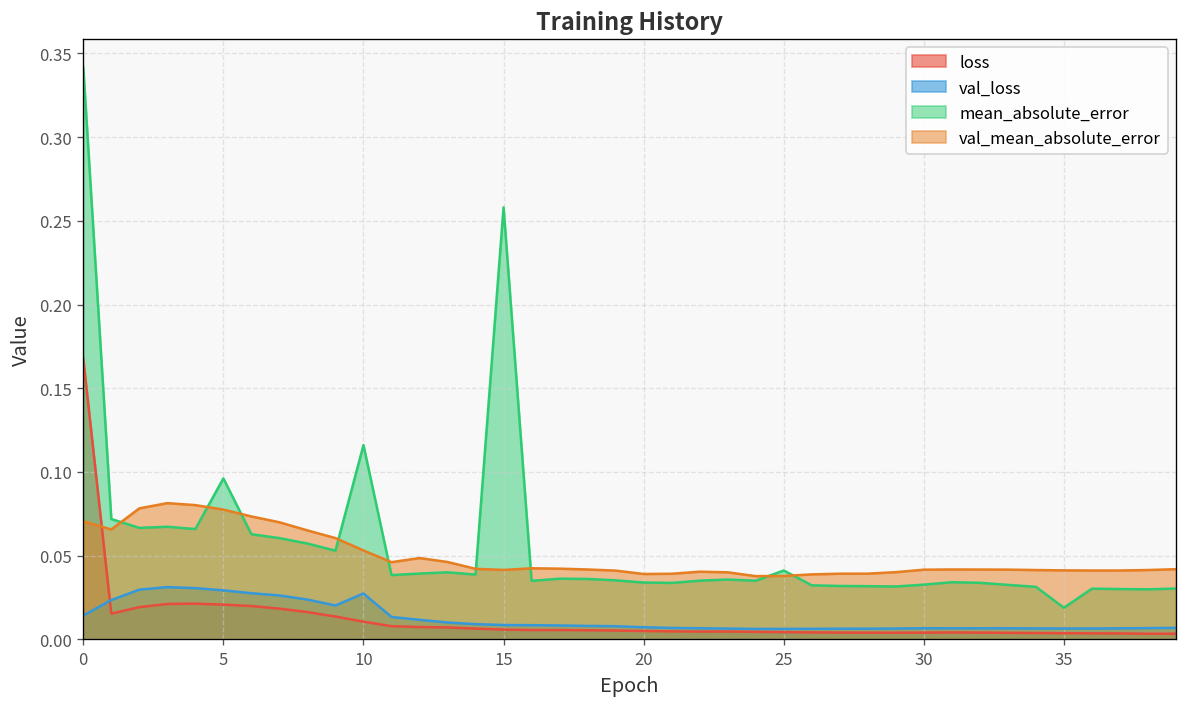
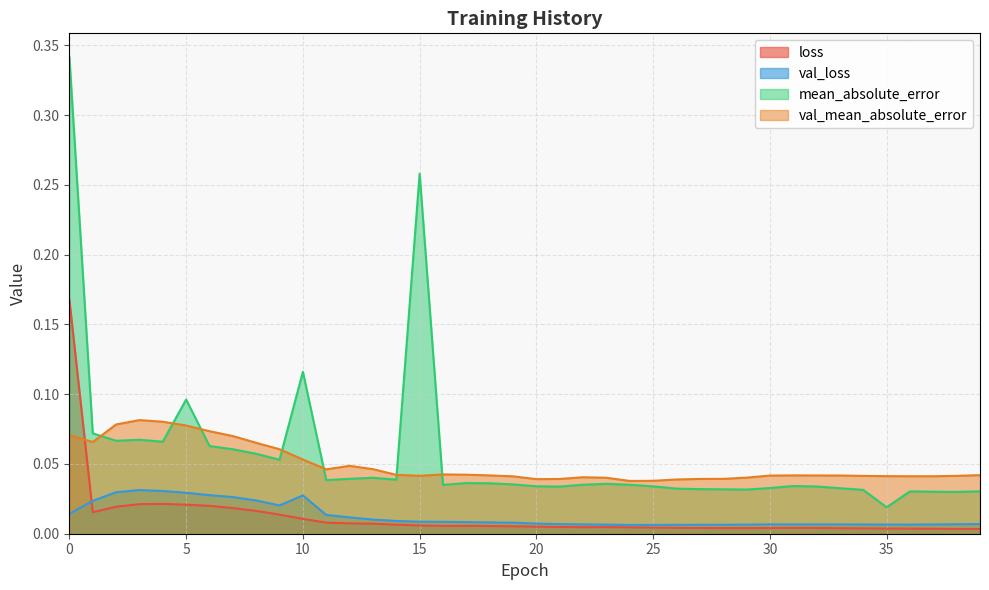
  {
    "val_loss": {
      "0": 0.014,
      "5": 0.029,
      "10": 0.027,
      "15": 0.009,
      "20": 0.007,
      "25": 0.006,
      "30": 0.007,
      "35": 0.007
    },
    "mean_absolute_error": {
      "0": 0.341,
      "5": 0.096,
      "10": 0.116,
      "15": 0.258,
      "20": 0.034,
-     "25": 0.041,
+     "25": 0.034,
      "30": 0.033,
      "35": 0.019
    }
  }
